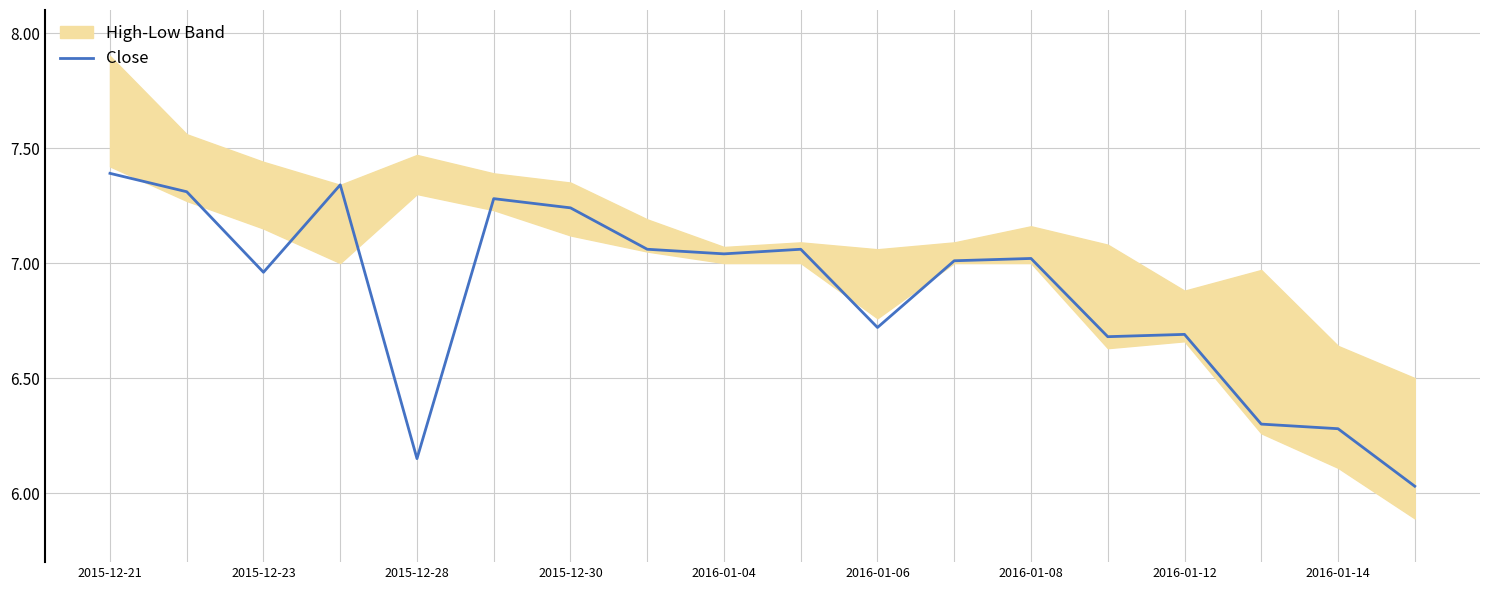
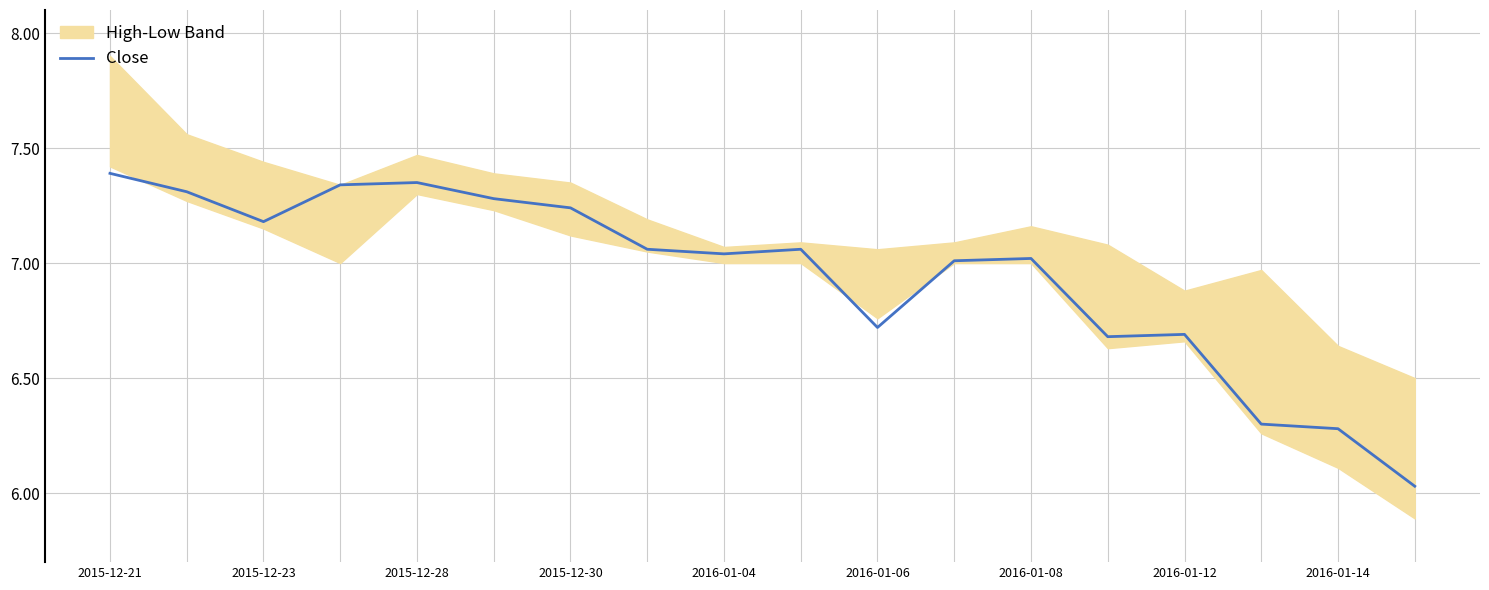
  {
    "Close": {
      "2015-12-21": 7.39,
-     "2015-12-23": 6.96,
-     "2015-12-28": 6.15,
+     "2015-12-23": 7.18,
+     "2015-12-28": 7.35,
      "2015-12-30": 7.24,
      "2016-01-04": 7.04,
      "2016-01-06": 6.72,
      "2016-01-08": 7.02,
      "2016-01-12": 6.69,
      "2016-01-14": 6.28
    }
  }
